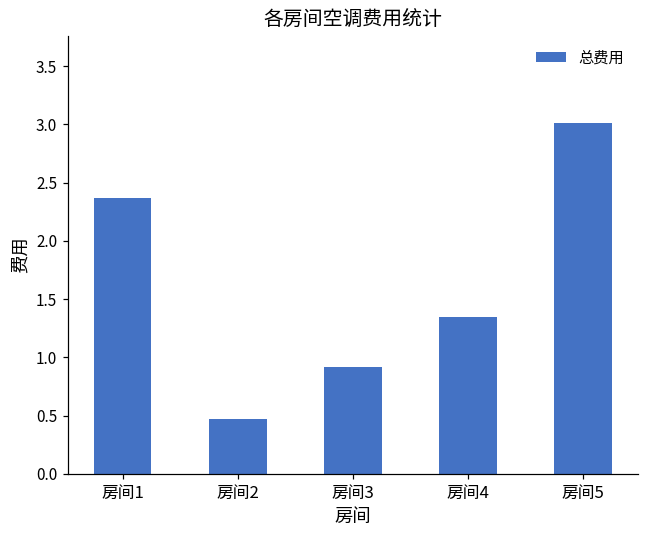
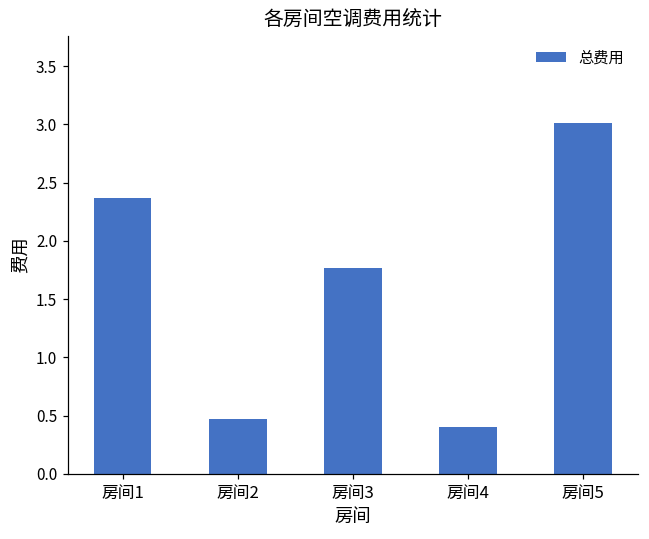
  {
    "房间1": 2.37,
    "房间2": 0.47,
-   "房间3": 0.92,
-   "房间4": 1.35,
+   "房间3": 1.77,
+   "房间4": 0.40,
    "房间5": 3.01
  }
